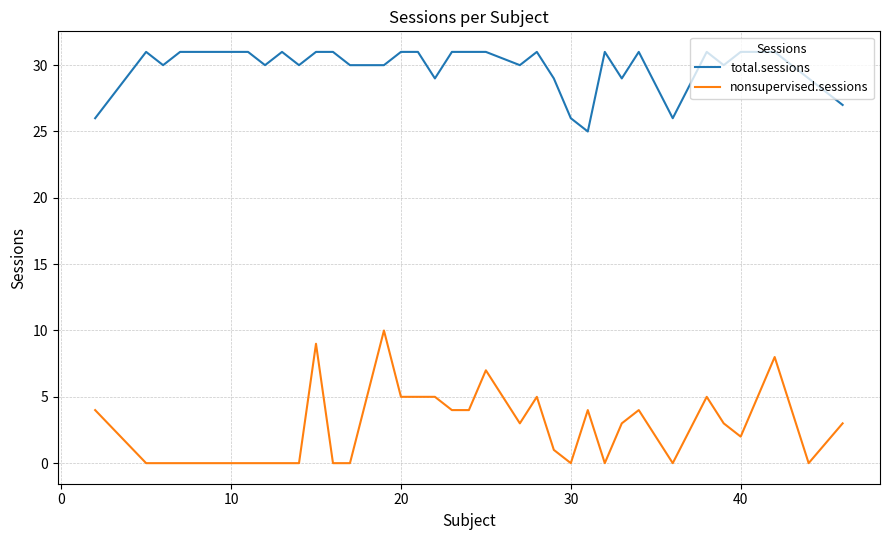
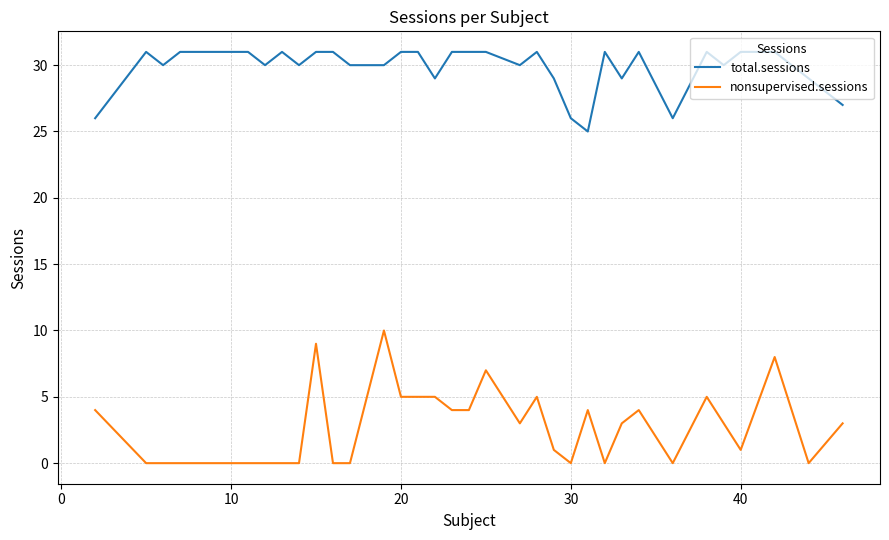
  {
    "total.sessions": {
      "20": 31,
      "30": 26
    },
    "nonsupervised.sessions": {
      "20": 5,
      "30": 0,
-     "40": 2
+     "40": 1
    }
  }
